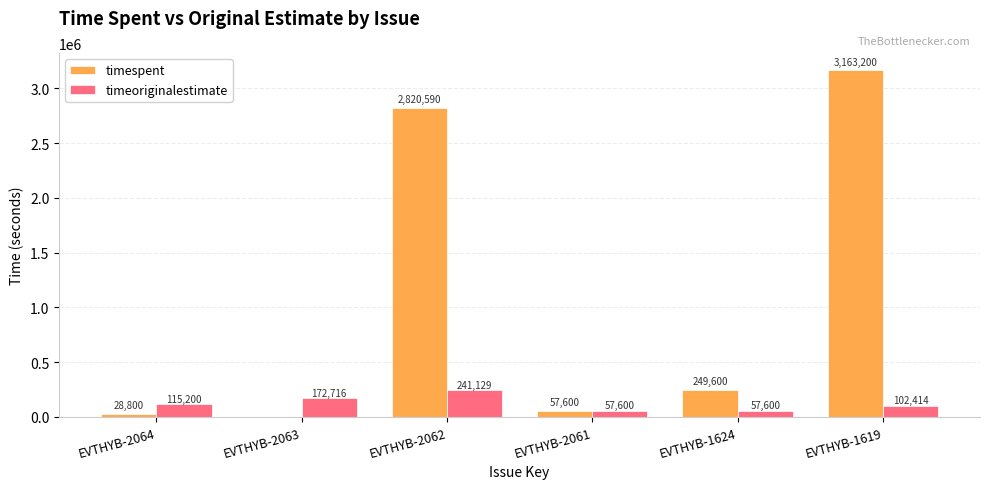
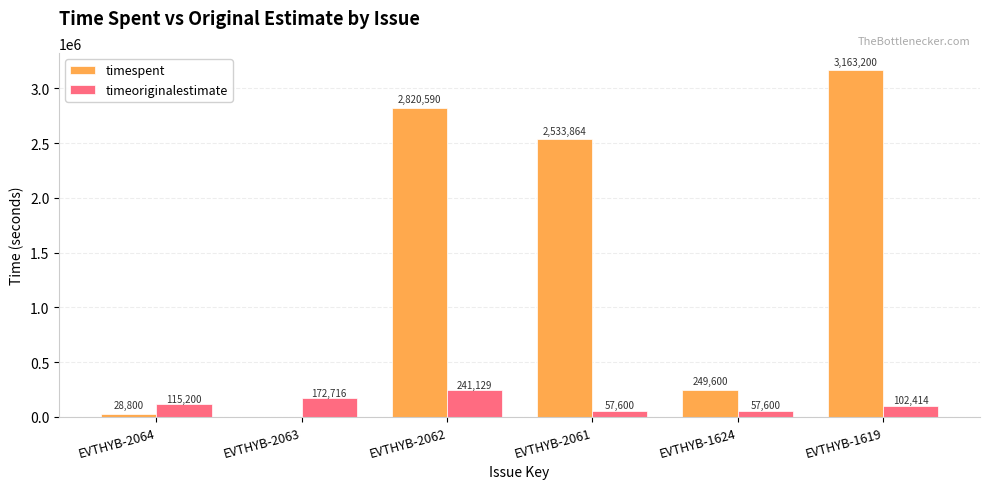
  {
    "timespent": {
      "EVTHYB-2064": "28,800",
      "EVTHYB-2062": "2,820,590",
-     "EVTHYB-2061": "57,600",
+     "EVTHYB-2061": "2,533,864",
      "EVTHYB-1624": "249,600",
      "EVTHYB-1619": "3,163,200"
    },
    "timeoriginalestimate": {
      "EVTHYB-2064": "115,200",
      "EVTHYB-2063": "172,716",
      "EVTHYB-2062": "241,129",
      "EVTHYB-2061": "57,600",
      "EVTHYB-1624": "57,600",
      "EVTHYB-1619": "102,414"
    }
  }
